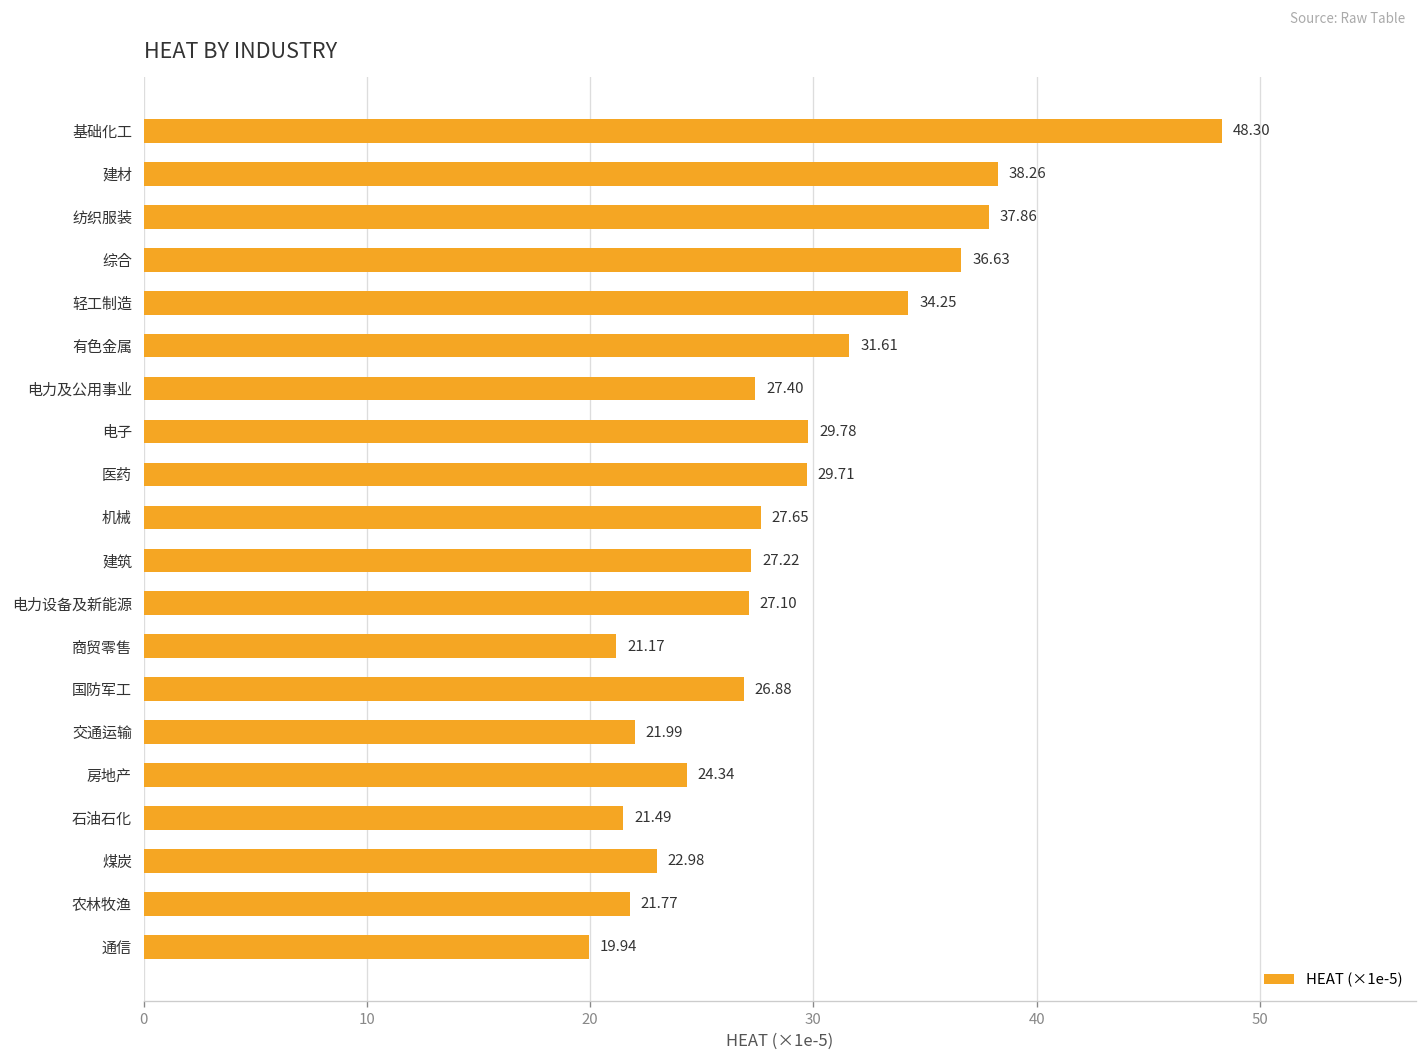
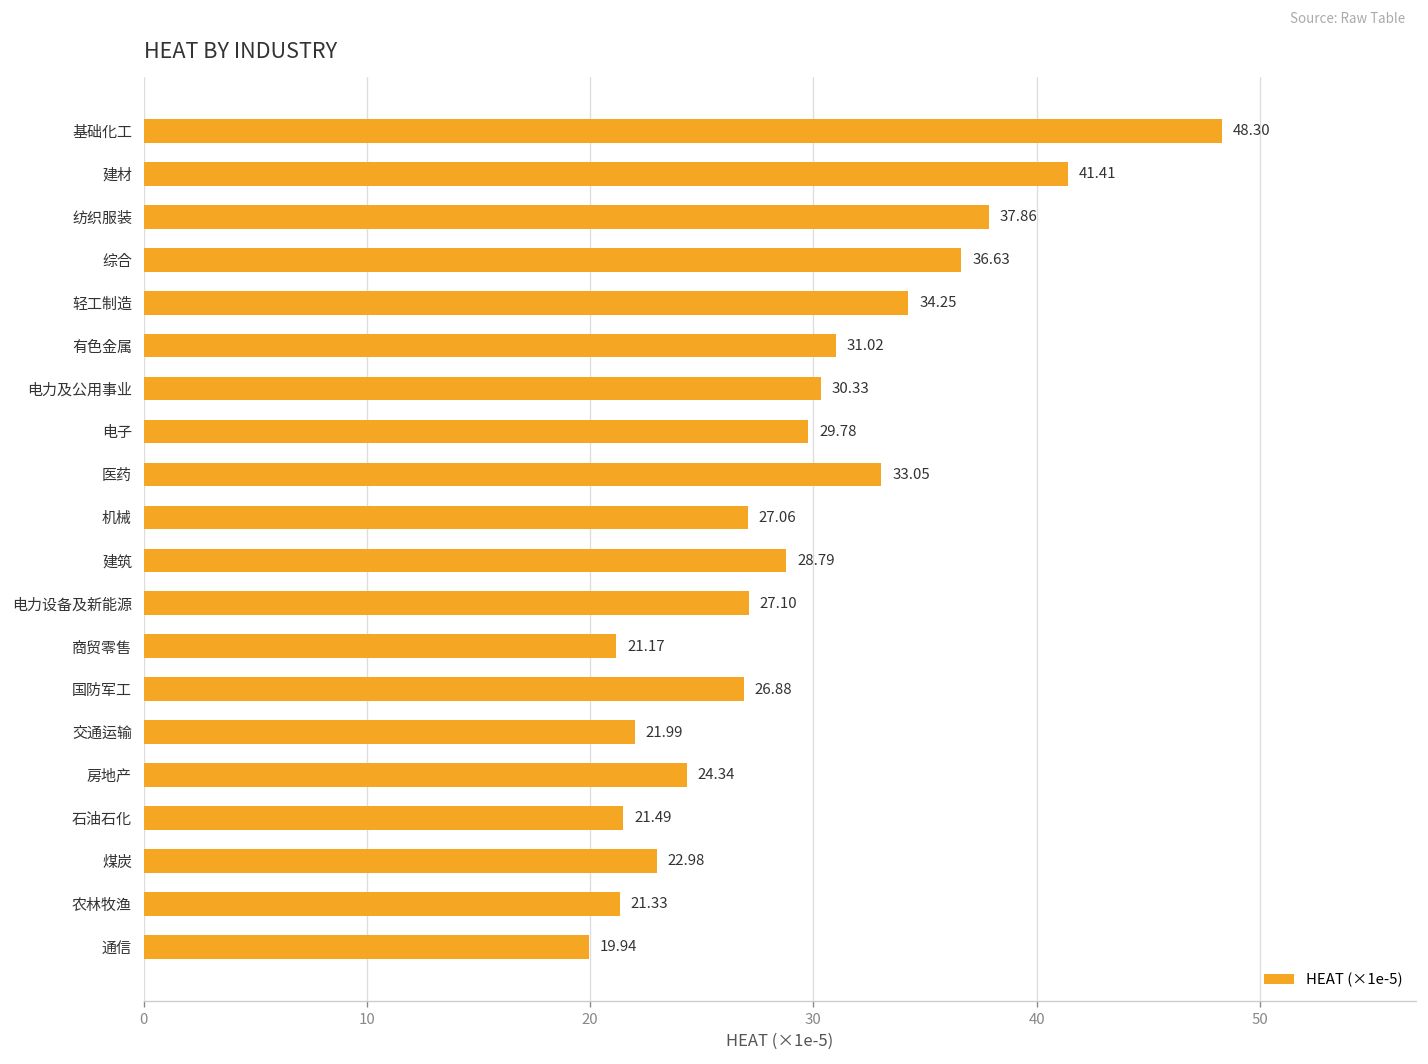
  {
    "基础化工": 48.30,
-   "建材": 38.26,
+   "建材": 41.41,
    "纺织服装": 37.86,
    "综合": 36.63,
    "轻工制造": 34.25,
-   "有色金属": 31.61,
-   "电力及公用事业": 27.40,
+   "有色金属": 31.02,
+   "电力及公用事业": 30.33,
    "电子": 29.78,
-   "医药": 29.71,
-   "机械": 27.65,
-   "建筑": 27.22,
+   "医药": 33.05,
+   "机械": 27.06,
+   "建筑": 28.79,
    "电力设备及新能源": 27.10,
    "商贸零售": 21.17,
    "国防军工": 26.88,
    "交通运输": 21.99,
    "房地产": 24.34,
    "石油石化": 21.49,
    "煤炭": 22.98,
-   "农林牧渔": 21.77,
+   "农林牧渔": 21.33,
    "通信": 19.94
  }
